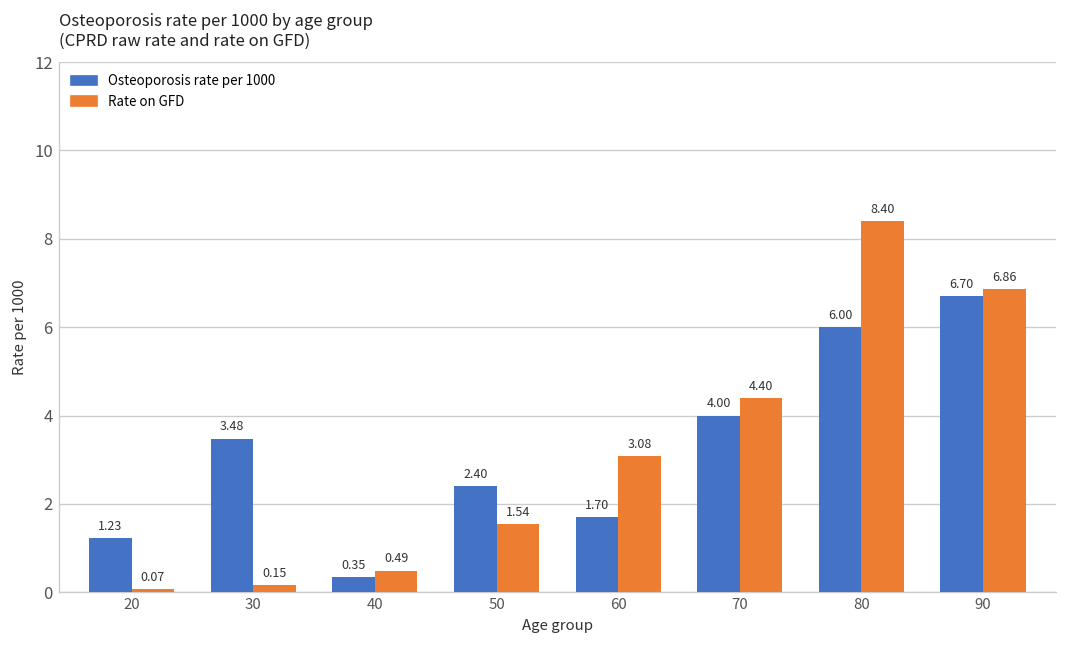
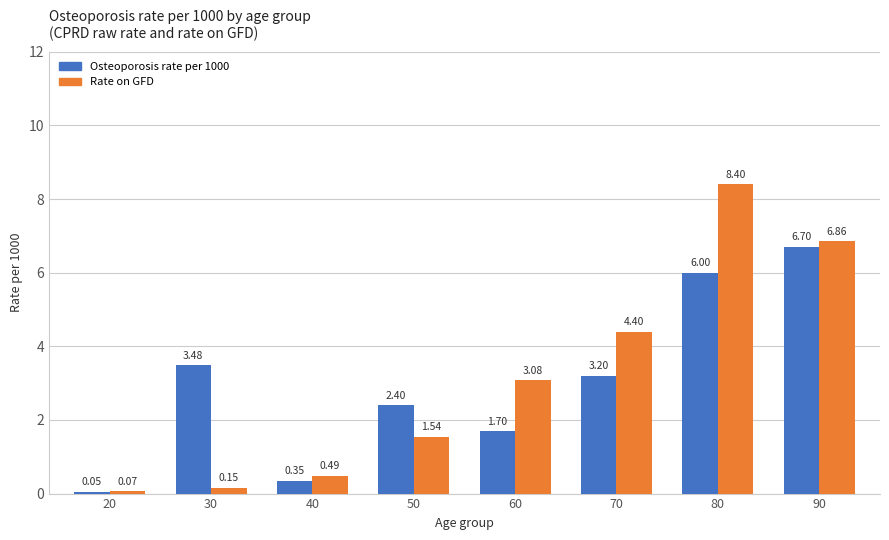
  {
    "Osteoporosis rate per 1000": {
-     "20": 1.23,
+     "20": 0.05,
      "30": 3.48,
      "40": 0.35,
      "50": 2.40,
      "60": 1.70,
-     "70": 4.00,
+     "70": 3.20,
      "80": 6.00,
      "90": 6.70
    },
    "Rate on GFD": {
      "20": 0.07,
      "30": 0.15,
      "40": 0.49,
      "50": 1.54,
      "60": 3.08,
      "70": 4.40,
      "80": 8.40,
      "90": 6.86
    }
  }
